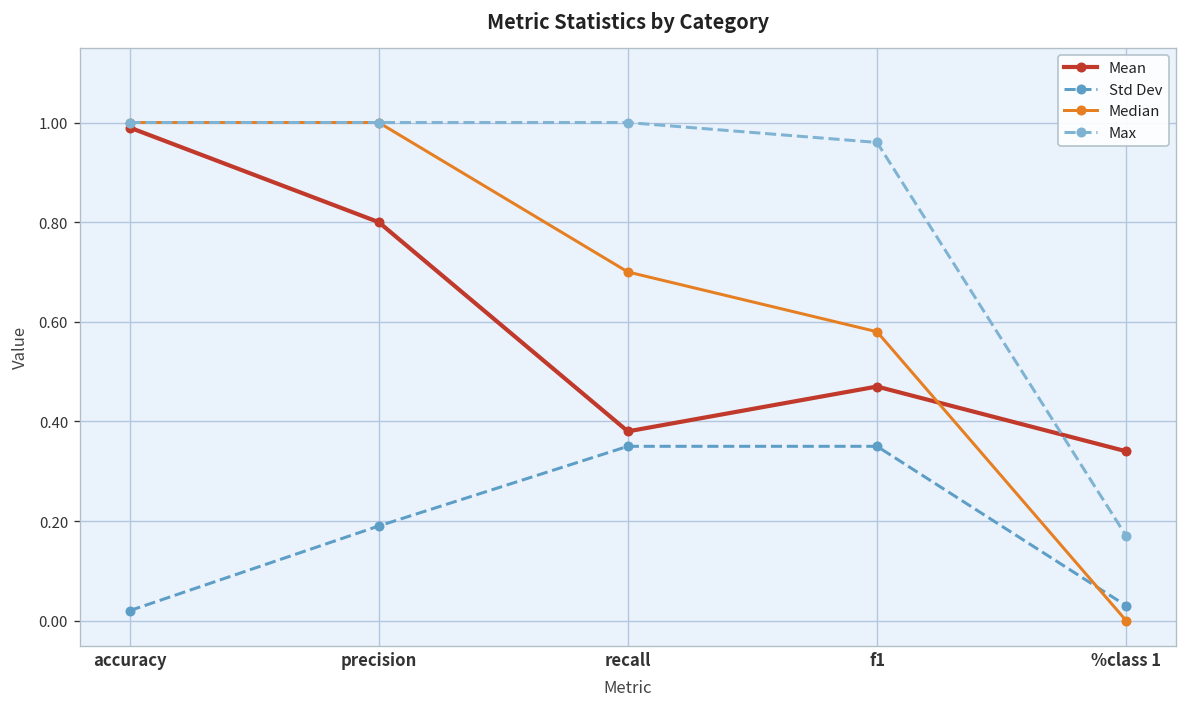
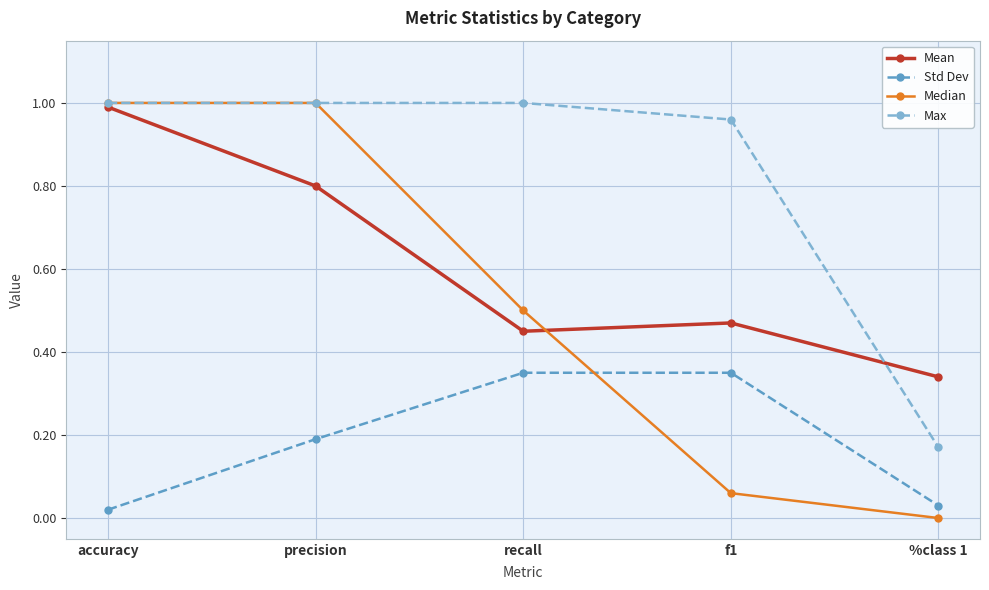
  {
    "Mean": {
      "accuracy": 0.99,
      "precision": 0.80,
-     "recall": 0.38,
+     "recall": 0.45,
      "f1": 0.47,
      "%class 1": 0.34
    },
    "Median": {
-     "recall": 0.7,
-     "f1": 0.58,
+     "recall": 0.5,
+     "f1": 0.06,
      "%class 1": 0.00
    }
  }
